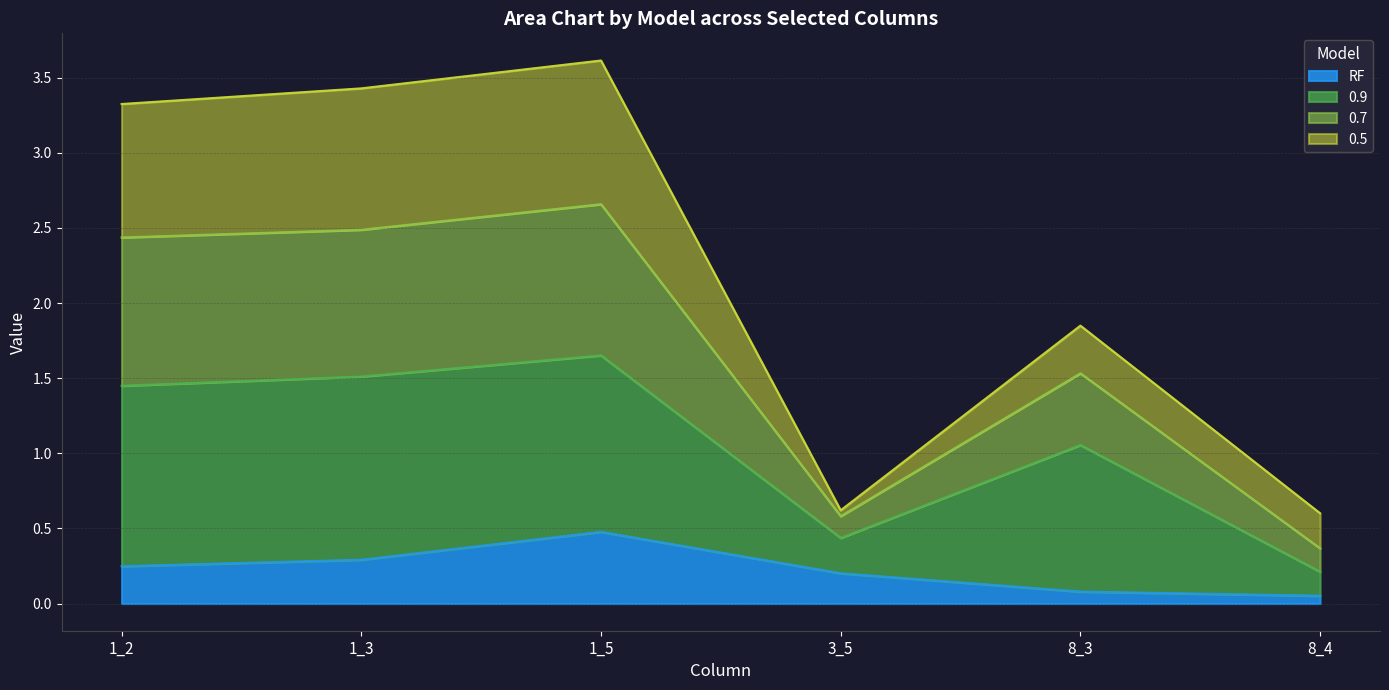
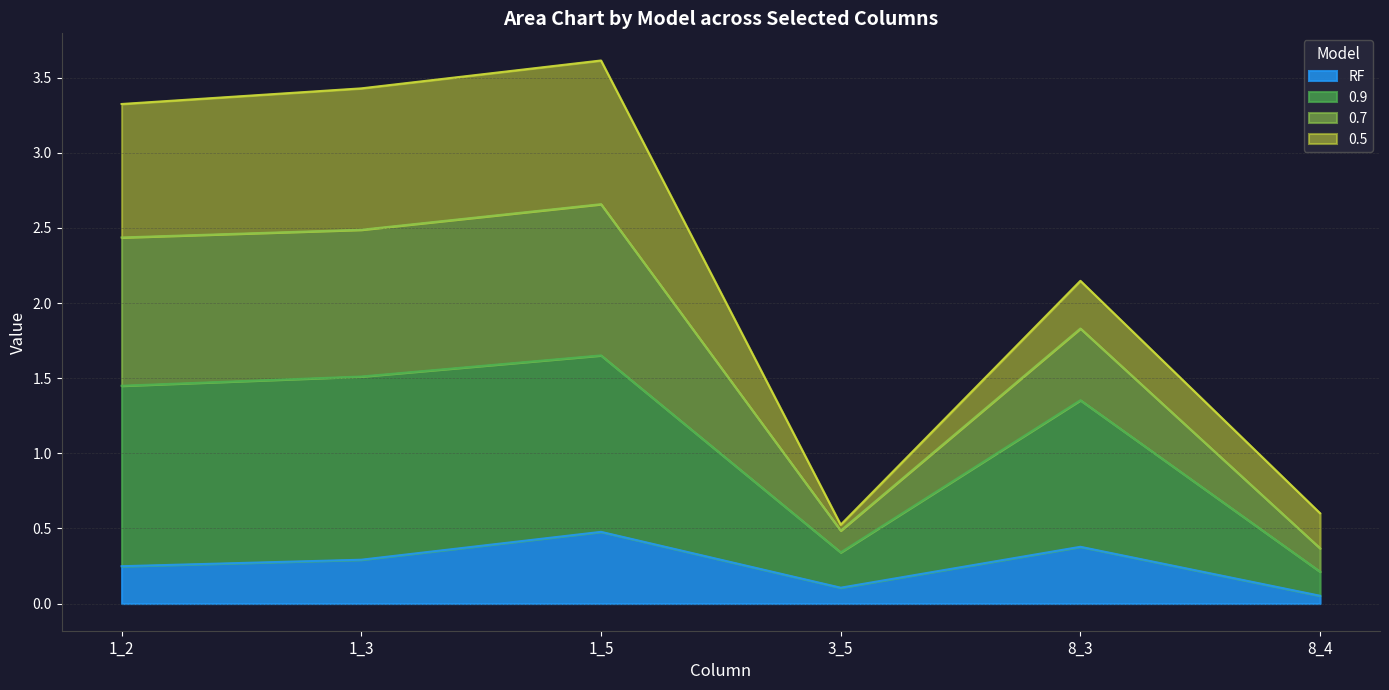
  {
    "RF": {
      "1_2": 0.25,
      "1_3": 0.29,
      "1_5": 0.48,
-     "3_5": 0.20,
-     "8_3": 0.08,
+     "3_5": 0.11,
+     "8_3": 0.38,
      "8_4": 0.05
    }
  }
